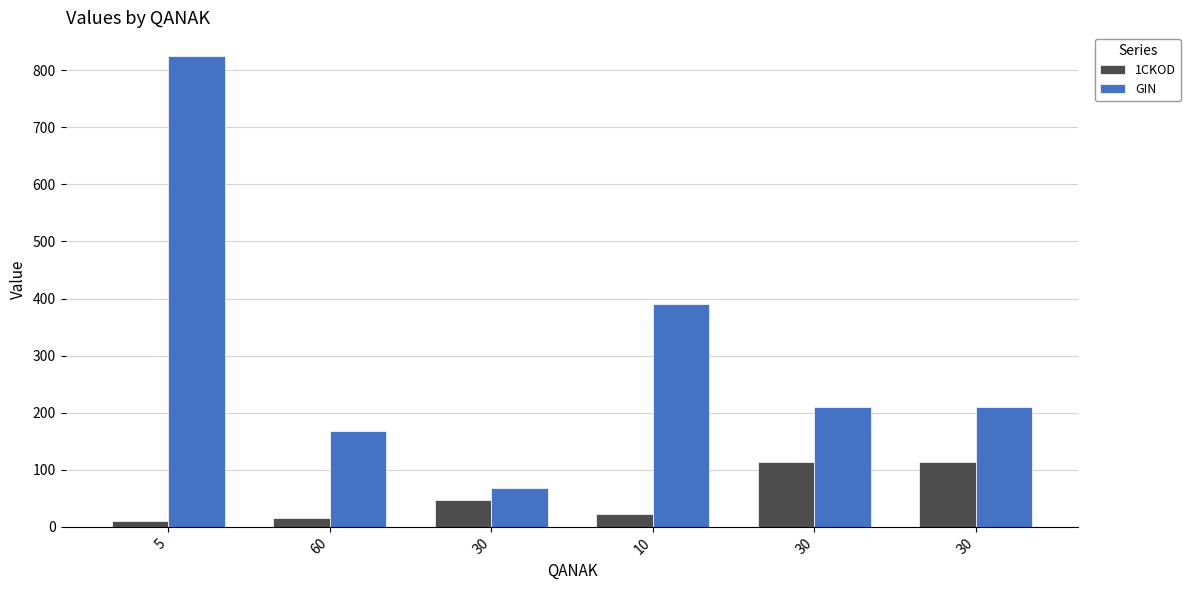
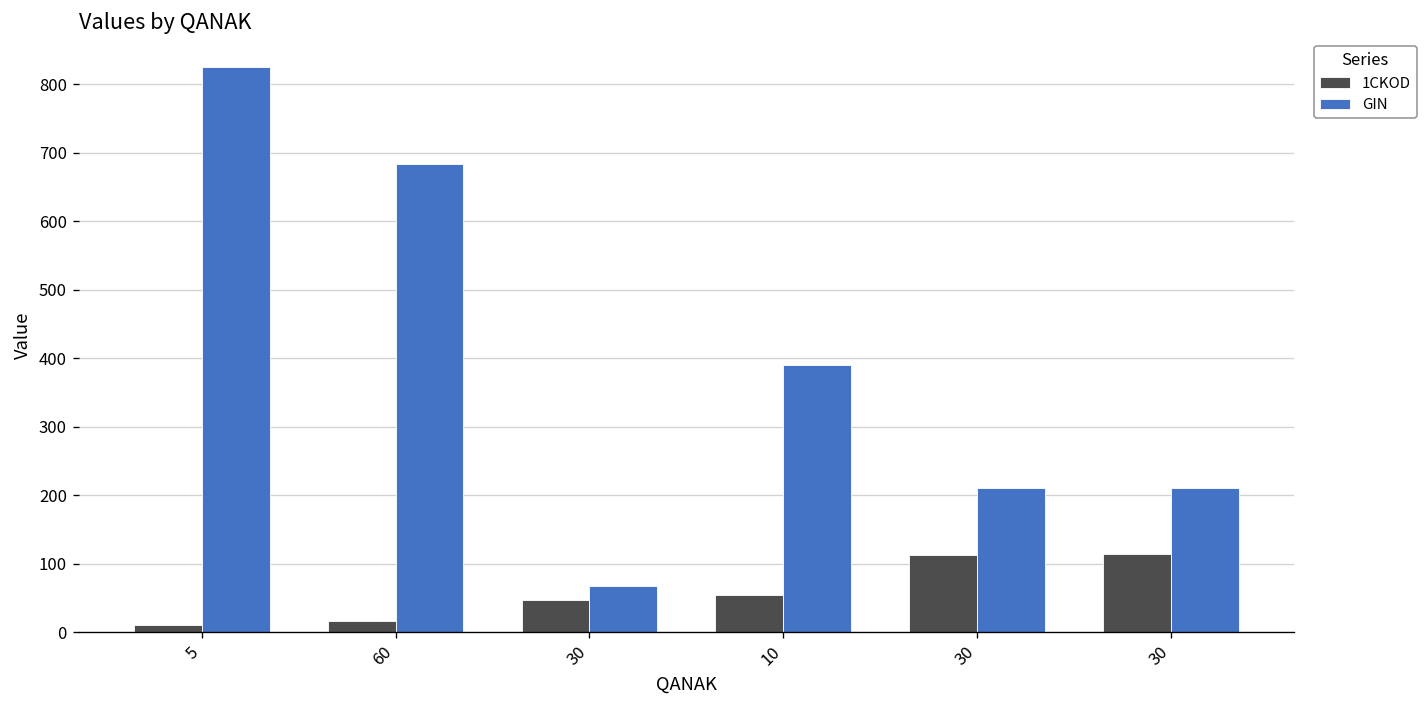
  {
    "1CKOD": {
      "5": 10,
      "60": 20,
-     "10": 20
+     "10": 60
    },
    "GIN": {
      "5": 830,
-     "60": 170,
+     "60": 680,
      "10": 390
    }
  }
